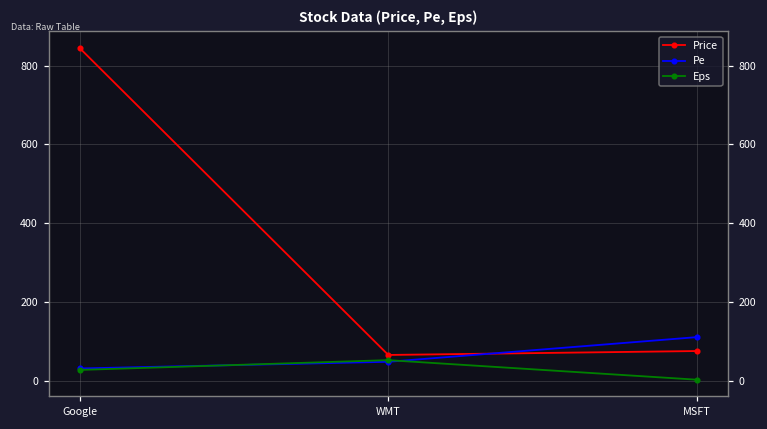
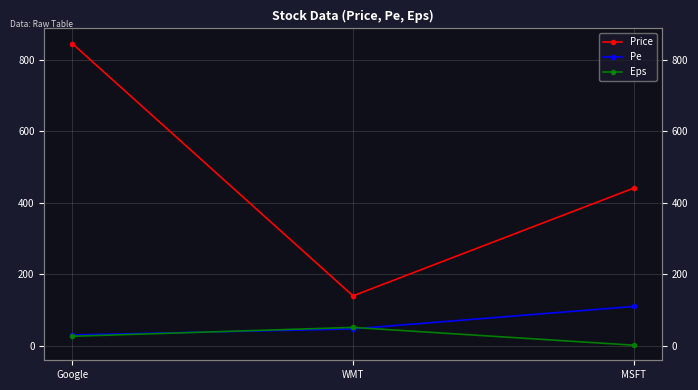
  {
    "Price": {
      "Google": 850,
-     "WMT": 70,
-     "MSFT": 80
+     "WMT": 140,
+     "MSFT": 440
    },
    "Pe": {
      "MSFT": 110
    },
    "Eps": {
      "MSFT": 0
    }
  }
